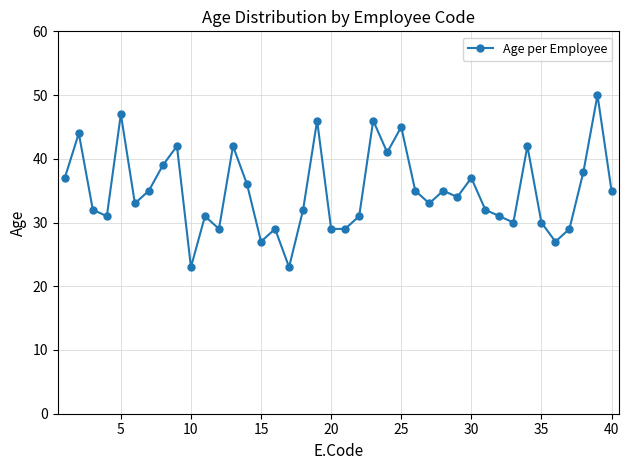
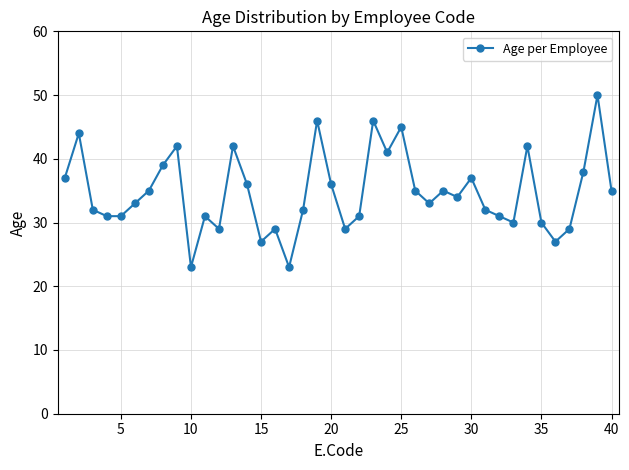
  {
-   "5": 47,
+   "5": 31,
    "10": 23,
    "15": 27,
-   "20": 29,
+   "20": 36,
    "25": 45,
    "30": 37,
    "35": 30,
    "40": 35
  }
